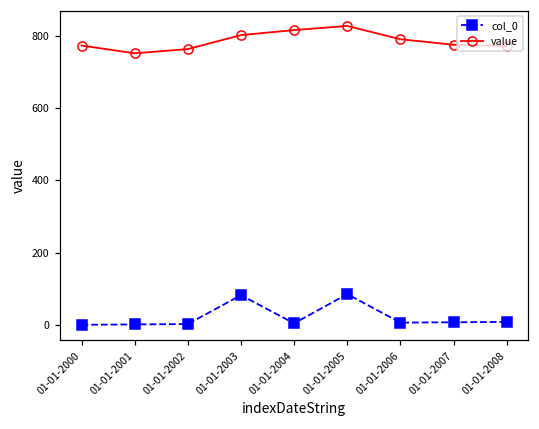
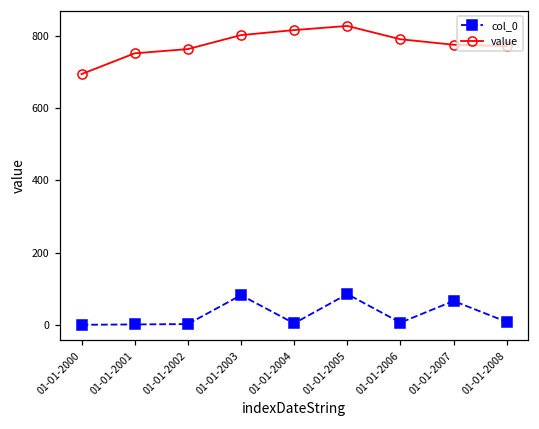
  {
    "col_0": {
      "01-01-2000": 0,
      "01-01-2001": 0,
      "01-01-2002": 0,
      "01-01-2003": 80,
      "01-01-2004": 0,
      "01-01-2005": 90,
      "01-01-2006": 10,
-     "01-01-2007": 10,
+     "01-01-2007": 70,
      "01-01-2008": 10
    },
    "value": {
-     "01-01-2000": 770,
+     "01-01-2000": 690,
      "01-01-2001": 750,
      "01-01-2002": 760,
      "01-01-2003": 800,
      "01-01-2004": 820,
      "01-01-2005": 830,
      "01-01-2006": 790,
      "01-01-2007": 780
    }
  }
